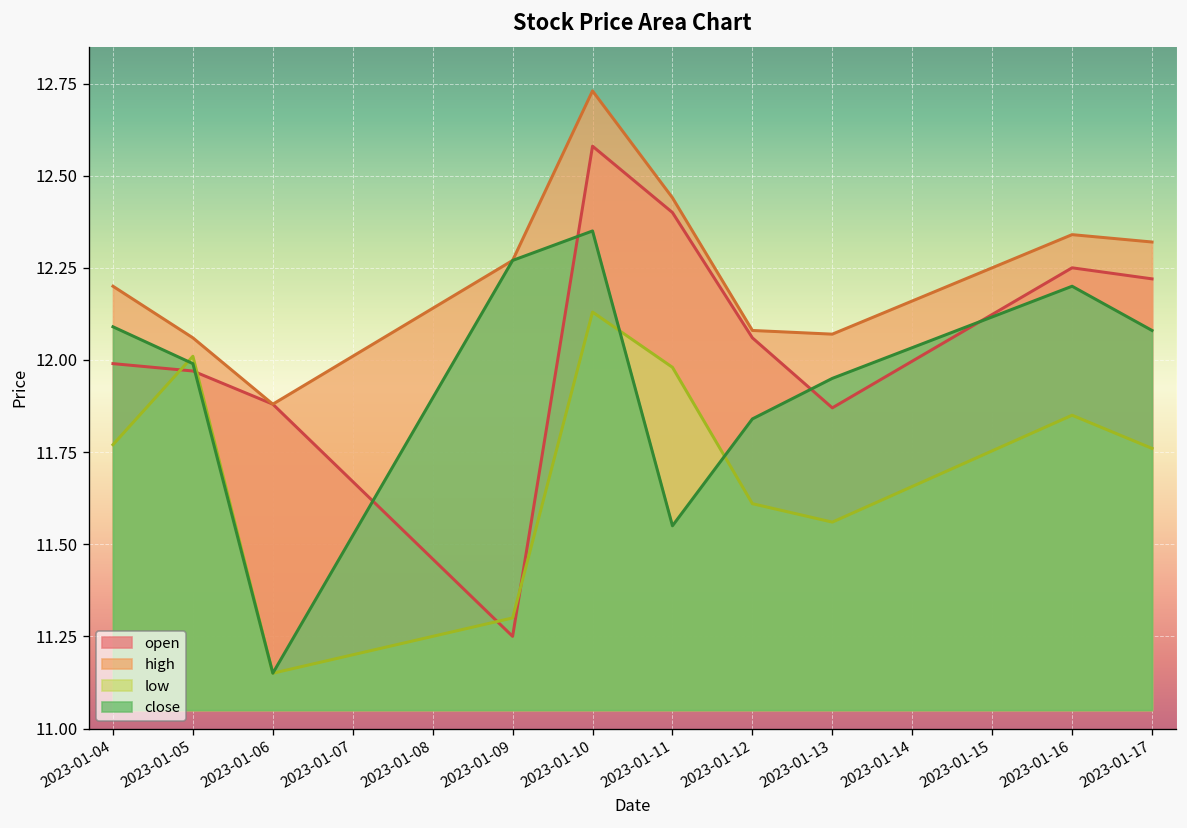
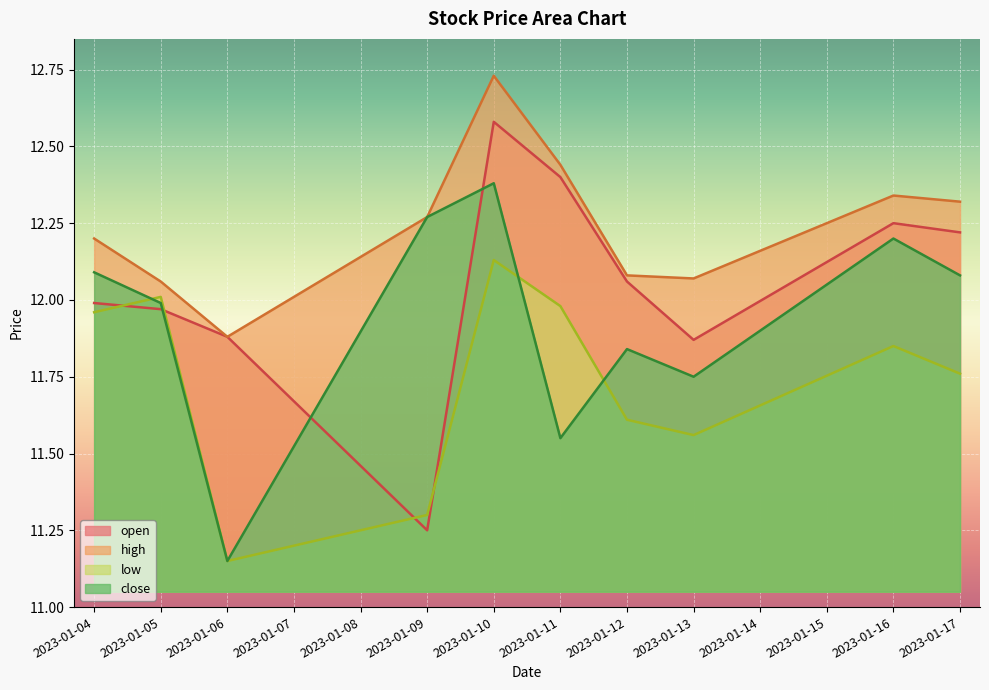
  {
    "low": {
-     "2023-01-04": 11.77,
+     "2023-01-04": 11.96,
      "2023-01-05": 12.01,
      "2023-01-09": 11.30,
      "2023-01-10": 12.13,
      "2023-01-11": 11.98,
      "2023-01-12": 11.61,
      "2023-01-13": 11.56,
      "2023-01-16": 11.85,
      "2023-01-17": 11.76
    },
    "close": {
      "2023-01-04": 12.09,
      "2023-01-05": 11.99,
-     "2023-01-10": 12.35,
+     "2023-01-10": 12.38,
      "2023-01-11": 11.55,
      "2023-01-12": 11.84,
-     "2023-01-13": 11.95,
+     "2023-01-13": 11.75,
      "2023-01-16": 12.20,
      "2023-01-17": 12.08
    }
  }
